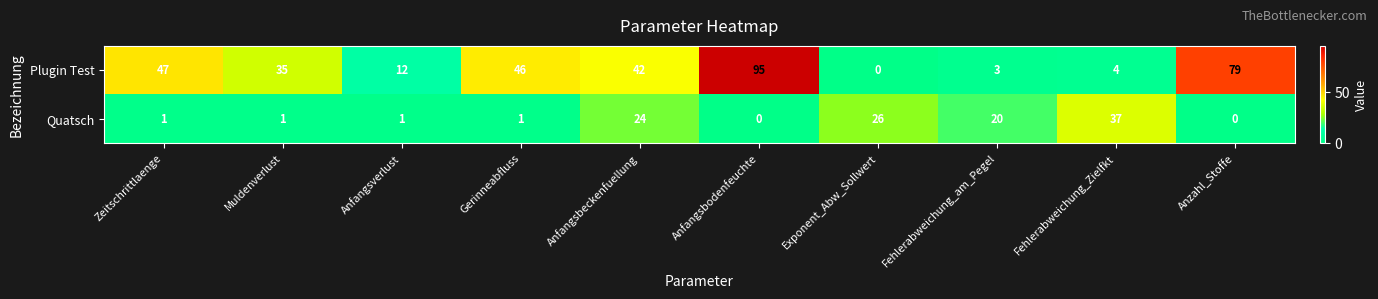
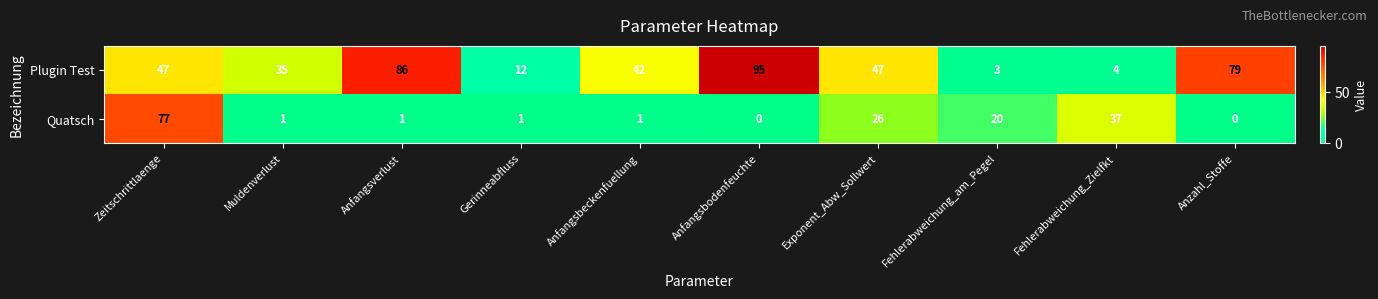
  {
    "Plugin Test": {
      "Zeitschrittlaenge": 47,
      "Muldenverlust": 35,
-     "Anfangsverlust": 12,
-     "Gerinneabfluss": 46,
+     "Anfangsverlust": 86,
+     "Gerinneabfluss": 12,
      "Anfangsbeckenfuellung": 42,
      "Anfangsbodenfeuchte": 95,
-     "Exponent_Abw_Sollwert": 0,
+     "Exponent_Abw_Sollwert": 47,
      "Fehlerabweichung_am_Pegel": 3,
      "Fehlerabweichung_Zielfkt": 4,
      "Anzahl_Stoffe": 79
    },
    "Quatsch": {
-     "Zeitschrittlaenge": 1,
+     "Zeitschrittlaenge": 77,
      "Muldenverlust": 1,
      "Anfangsverlust": 1,
      "Gerinneabfluss": 1,
-     "Anfangsbeckenfuellung": 24,
+     "Anfangsbeckenfuellung": 1,
      "Anfangsbodenfeuchte": 0,
      "Exponent_Abw_Sollwert": 26,
      "Fehlerabweichung_am_Pegel": 20,
      "Fehlerabweichung_Zielfkt": 37,
      "Anzahl_Stoffe": 0
    }
  }
